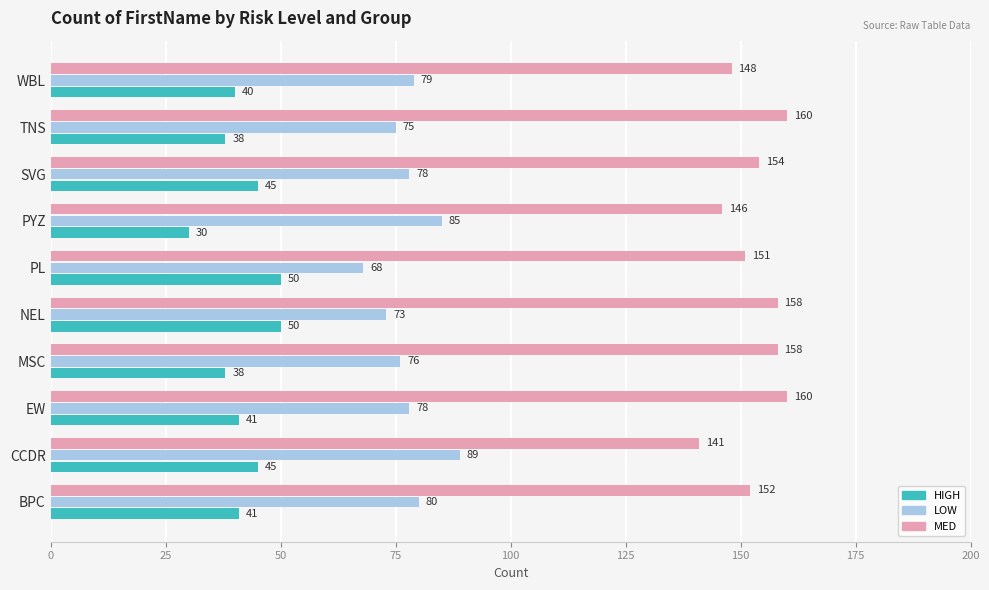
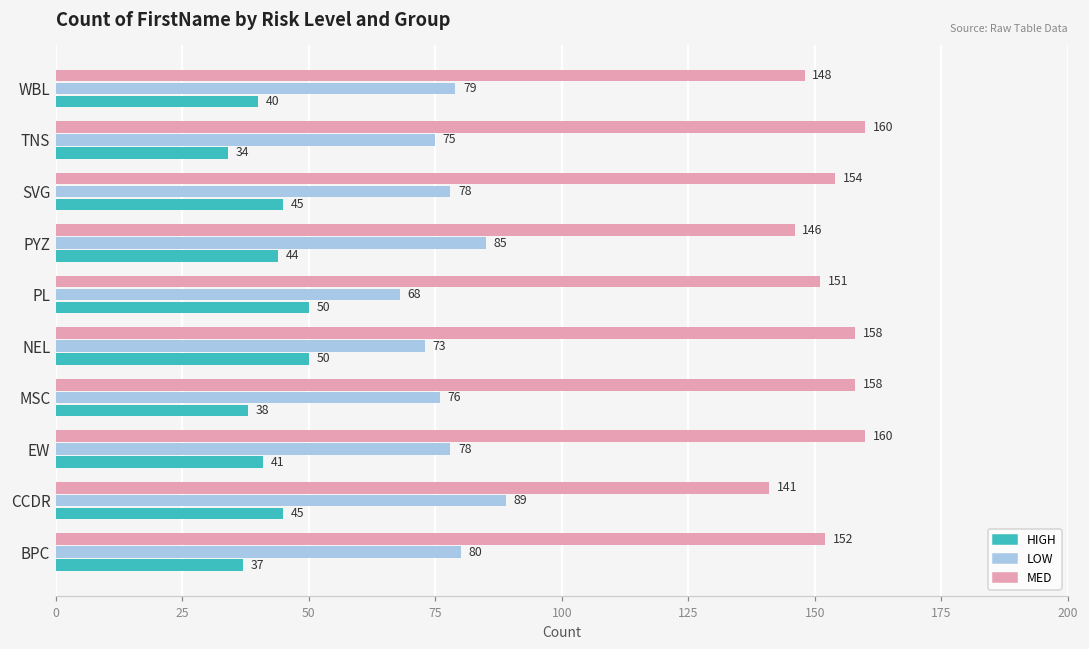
  {
    "HIGH": {
      "WBL": 40,
-     "TNS": 38,
+     "TNS": 34,
      "SVG": 45,
-     "PYZ": 30,
+     "PYZ": 44,
      "PL": 50,
      "NEL": 50,
      "MSC": 38,
      "EW": 41,
      "CCDR": 45,
-     "BPC": 41
+     "BPC": 37
    },
    "LOW": {
      "WBL": 79,
      "TNS": 75,
      "SVG": 78,
      "PYZ": 85,
      "PL": 68,
      "NEL": 73,
      "MSC": 76,
      "EW": 78,
      "CCDR": 89,
      "BPC": 80
    },
    "MED": {
      "WBL": 148,
      "TNS": 160,
      "SVG": 154,
      "PYZ": 146,
      "PL": 151,
      "NEL": 158,
      "MSC": 158,
      "EW": 160,
      "CCDR": 141,
      "BPC": 152
    }
  }
